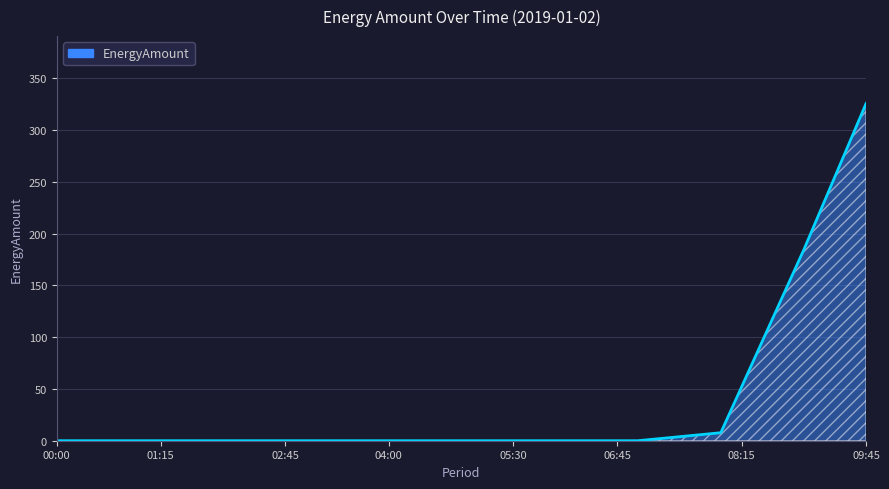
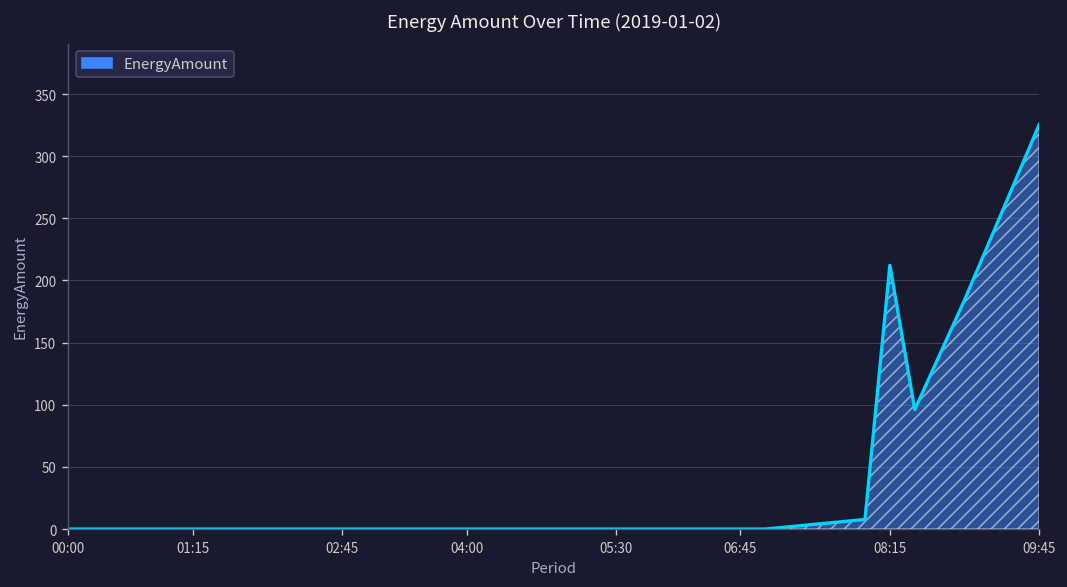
  {
    "00:00": 0,
    "01:15": 0,
    "02:45": 0,
    "04:00": 0,
    "05:30": 0,
    "06:45": 0,
-   "08:15": 52,
+   "08:15": 212,
    "09:45": 326
  }
